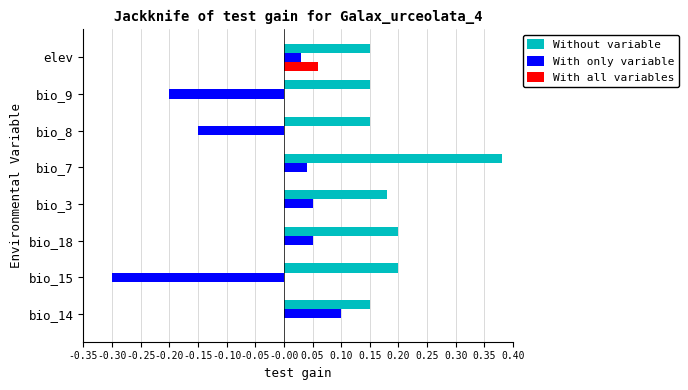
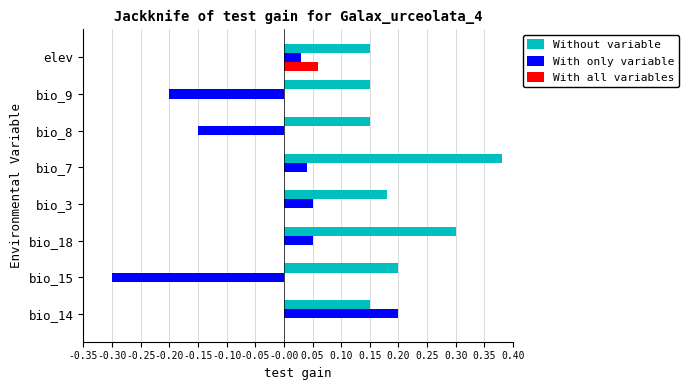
  {
    "Without variable": {
      "elev": 0.15,
      "bio_9": 0.15,
      "bio_8": 0.15,
      "bio_7": 0.38,
      "bio_3": 0.18,
-     "bio_18": 0.2,
+     "bio_18": 0.3,
      "bio_15": 0.2,
      "bio_14": 0.15
    },
    "With only variable": {
      "elev": 0.03,
      "bio_9": -0.2,
      "bio_8": -0.15,
      "bio_7": 0.04,
      "bio_3": 0.05,
      "bio_18": 0.05,
      "bio_15": -0.3,
-     "bio_14": 0.1
+     "bio_14": 0.2
    },
    "With all variables": {
      "elev": 0.06,
      "bio_9": 0.0,
      "bio_8": 0.0,
      "bio_7": 0.0,
      "bio_3": 0.0,
      "bio_18": 0.0,
      "bio_15": 0.0,
      "bio_14": 0.0
    }
  }
